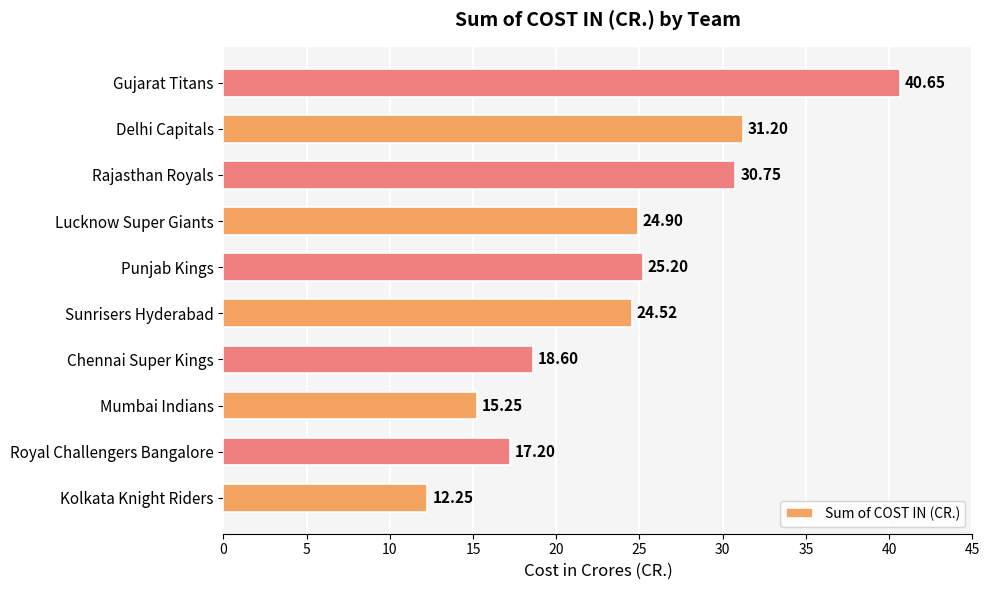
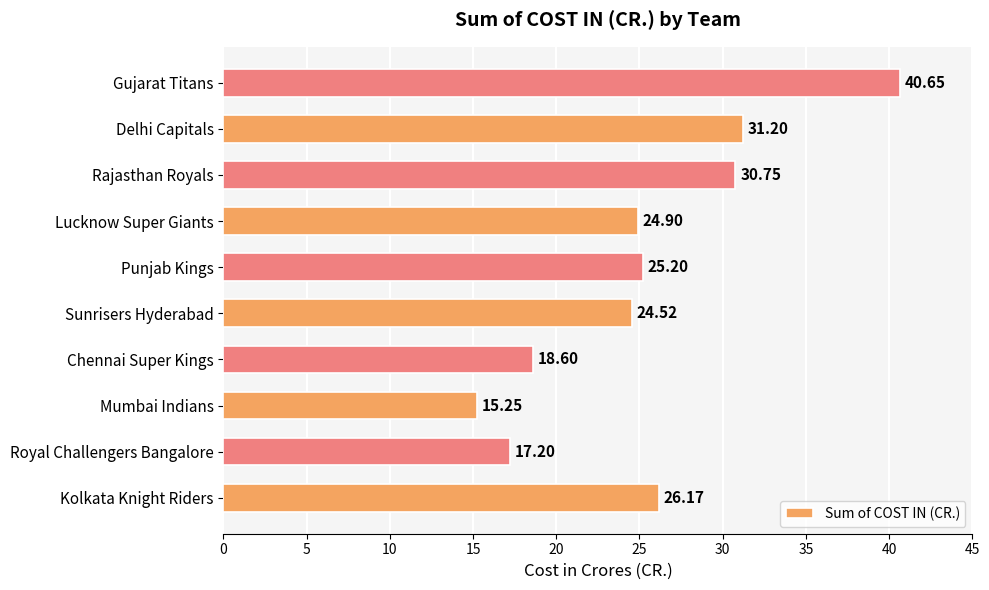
  {
    "Gujarat Titans": 40.65,
    "Delhi Capitals": 31.20,
    "Rajasthan Royals": 30.75,
    "Lucknow Super Giants": 24.90,
    "Punjab Kings": 25.20,
    "Sunrisers Hyderabad": 24.52,
    "Chennai Super Kings": 18.60,
    "Mumbai Indians": 15.25,
    "Royal Challengers Bangalore": 17.20,
-   "Kolkata Knight Riders": 12.25
+   "Kolkata Knight Riders": 26.17
  }
